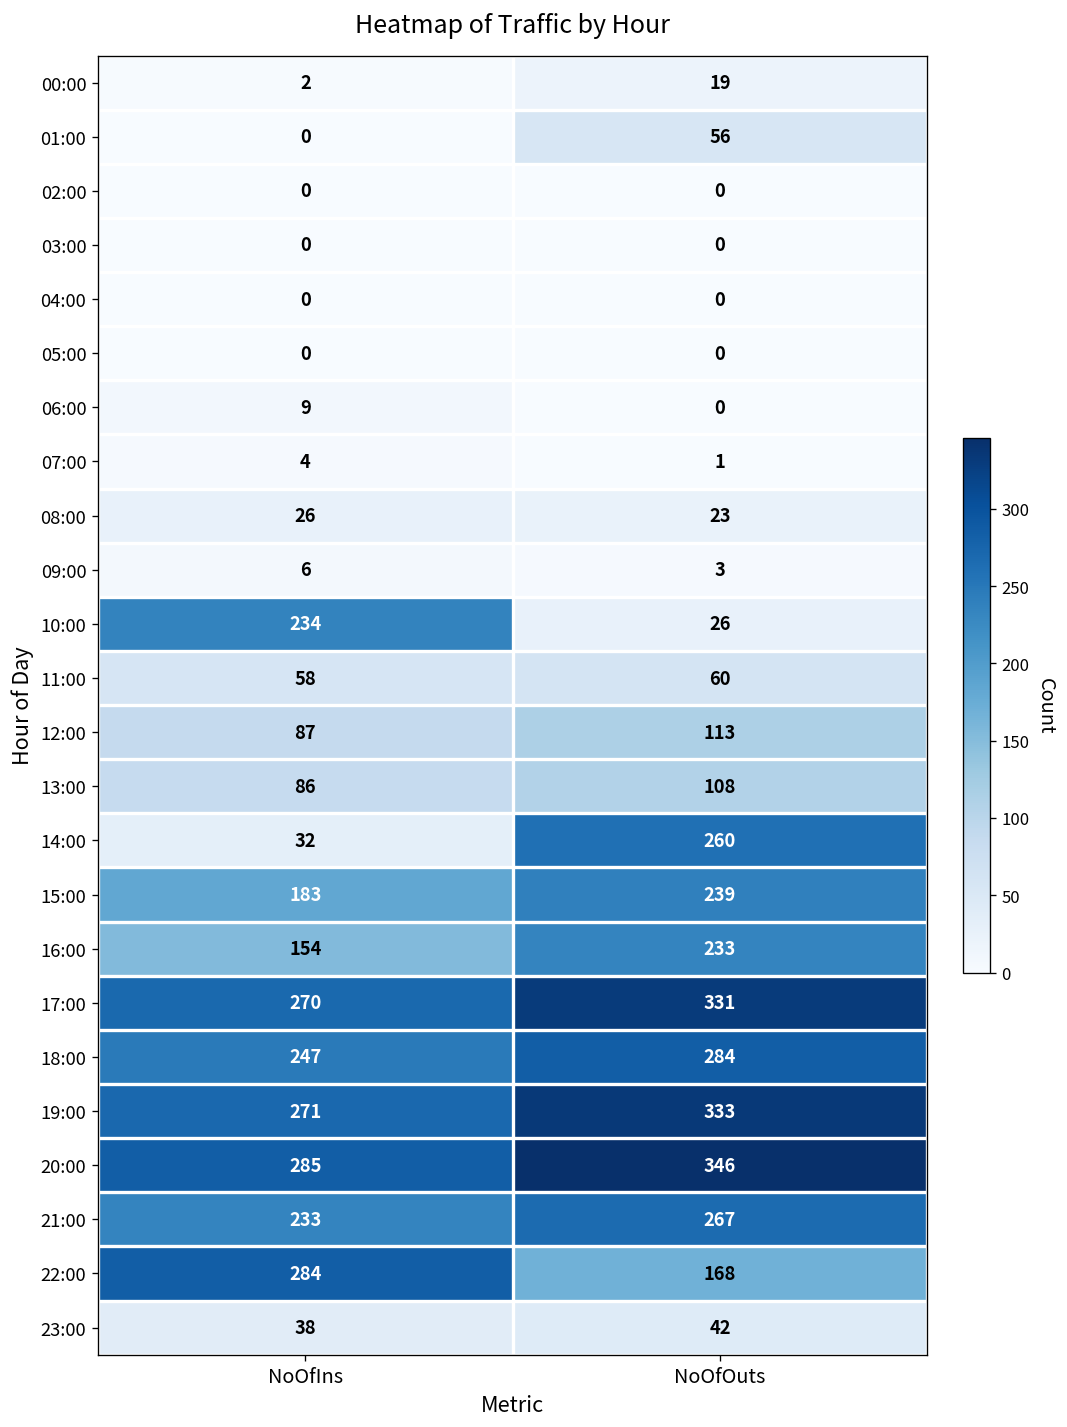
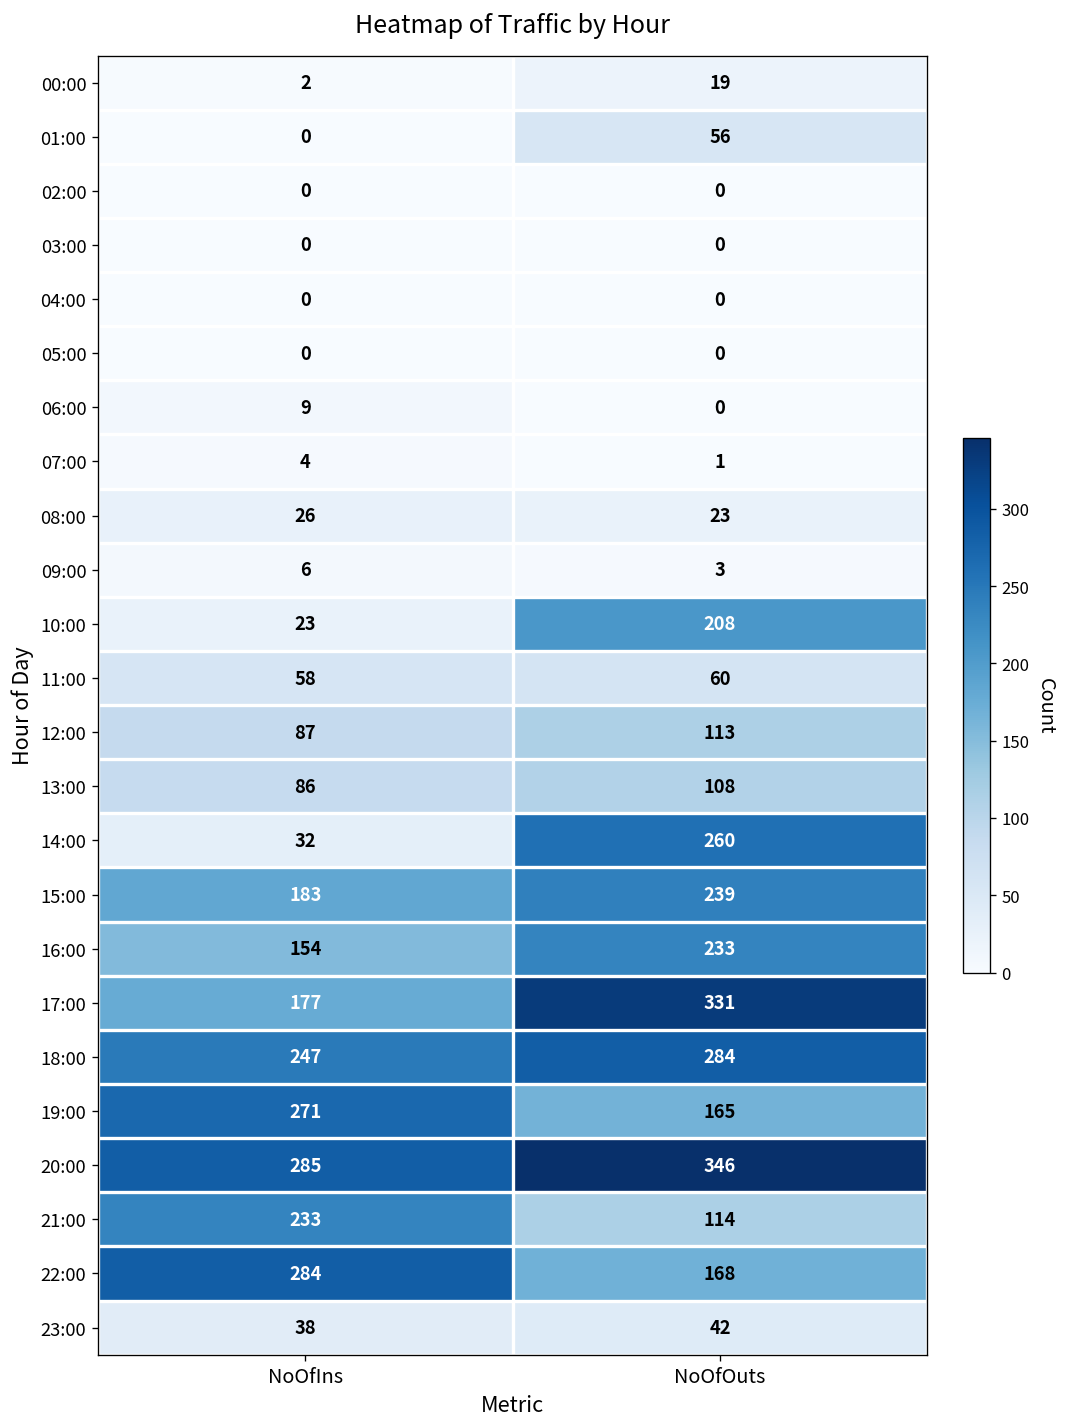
  {
    "00:00": {
      "NoOfIns": 2,
      "NoOfOuts": 19
    },
    "01:00": {
      "NoOfIns": 0,
      "NoOfOuts": 56
    },
    "02:00": {
      "NoOfIns": 0,
      "NoOfOuts": 0
    },
    "03:00": {
      "NoOfIns": 0,
      "NoOfOuts": 0
    },
    "04:00": {
      "NoOfIns": 0,
      "NoOfOuts": 0
    },
    "05:00": {
      "NoOfIns": 0,
      "NoOfOuts": 0
    },
    "06:00": {
      "NoOfIns": 9,
      "NoOfOuts": 0
    },
    "07:00": {
      "NoOfIns": 4,
      "NoOfOuts": 1
    },
    "08:00": {
      "NoOfIns": 26,
      "NoOfOuts": 23
    },
    "09:00": {
      "NoOfIns": 6,
      "NoOfOuts": 3
    },
    "10:00": {
-     "NoOfIns": 234,
-     "NoOfOuts": 26
+     "NoOfIns": 23,
+     "NoOfOuts": 208
    },
    "11:00": {
      "NoOfIns": 58,
      "NoOfOuts": 60
    },
    "12:00": {
      "NoOfIns": 87,
      "NoOfOuts": 113
    },
    "13:00": {
      "NoOfIns": 86,
      "NoOfOuts": 108
    },
    "14:00": {
      "NoOfIns": 32,
      "NoOfOuts": 260
    },
    "15:00": {
      "NoOfIns": 183,
      "NoOfOuts": 239
    },
    "16:00": {
      "NoOfIns": 154,
      "NoOfOuts": 233
    },
    "17:00": {
-     "NoOfIns": 270,
+     "NoOfIns": 177,
      "NoOfOuts": 331
    },
    "18:00": {
      "NoOfIns": 247,
      "NoOfOuts": 284
    },
    "19:00": {
      "NoOfIns": 271,
-     "NoOfOuts": 333
+     "NoOfOuts": 165
    },
    "20:00": {
      "NoOfIns": 285,
      "NoOfOuts": 346
    },
    "21:00": {
      "NoOfIns": 233,
-     "NoOfOuts": 267
+     "NoOfOuts": 114
    },
    "22:00": {
      "NoOfIns": 284,
      "NoOfOuts": 168
    },
    "23:00": {
      "NoOfIns": 38,
      "NoOfOuts": 42
    }
  }
